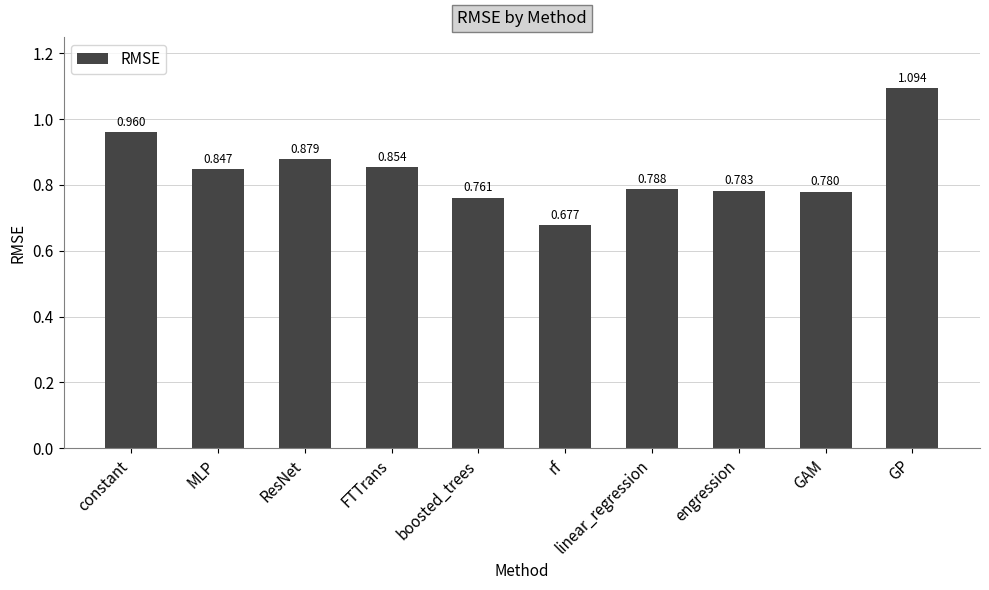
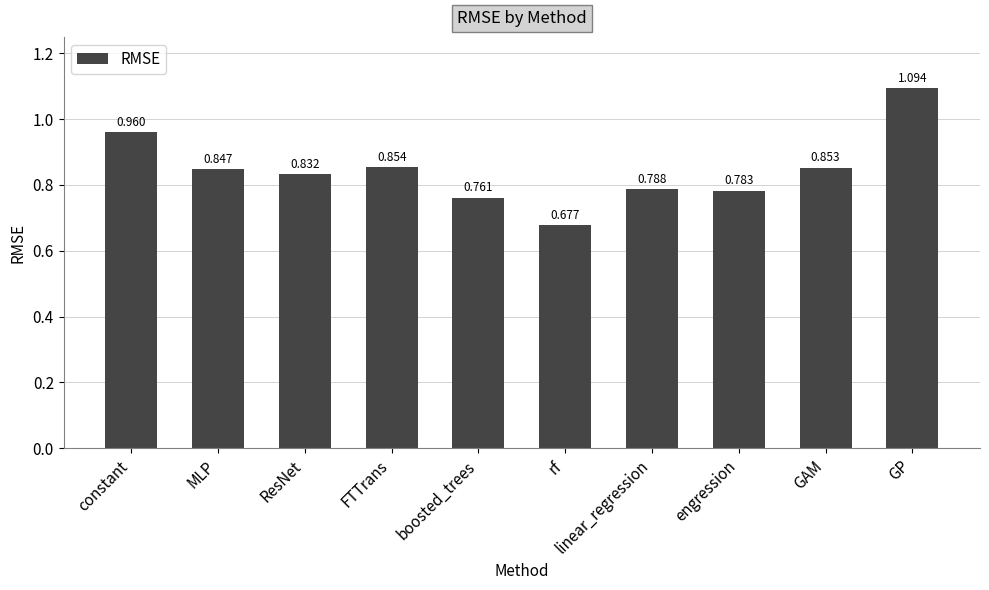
  {
    "constant": 0.960,
    "MLP": 0.847,
-   "ResNet": 0.879,
+   "ResNet": 0.832,
    "FTTrans": 0.854,
    "boosted_trees": 0.761,
    "rf": 0.677,
    "linear_regression": 0.788,
    "engression": 0.783,
-   "GAM": 0.780,
+   "GAM": 0.853,
    "GP": 1.094
  }
